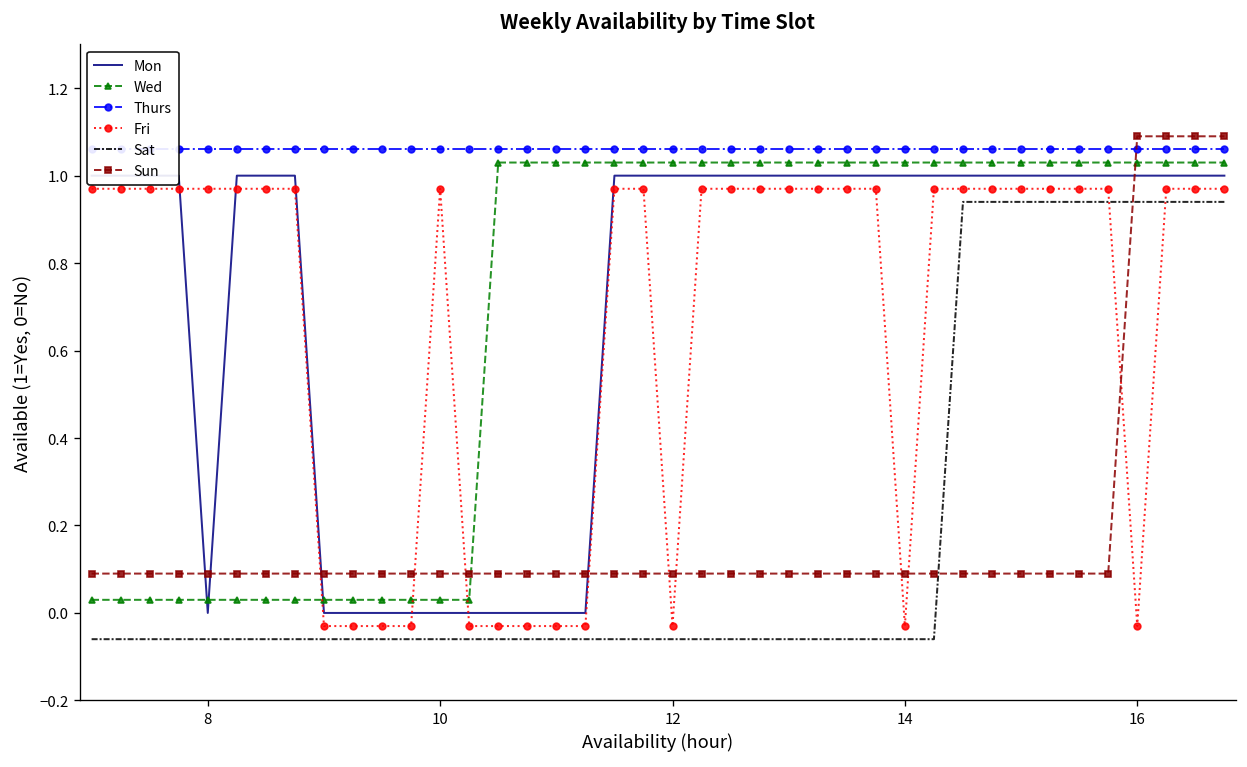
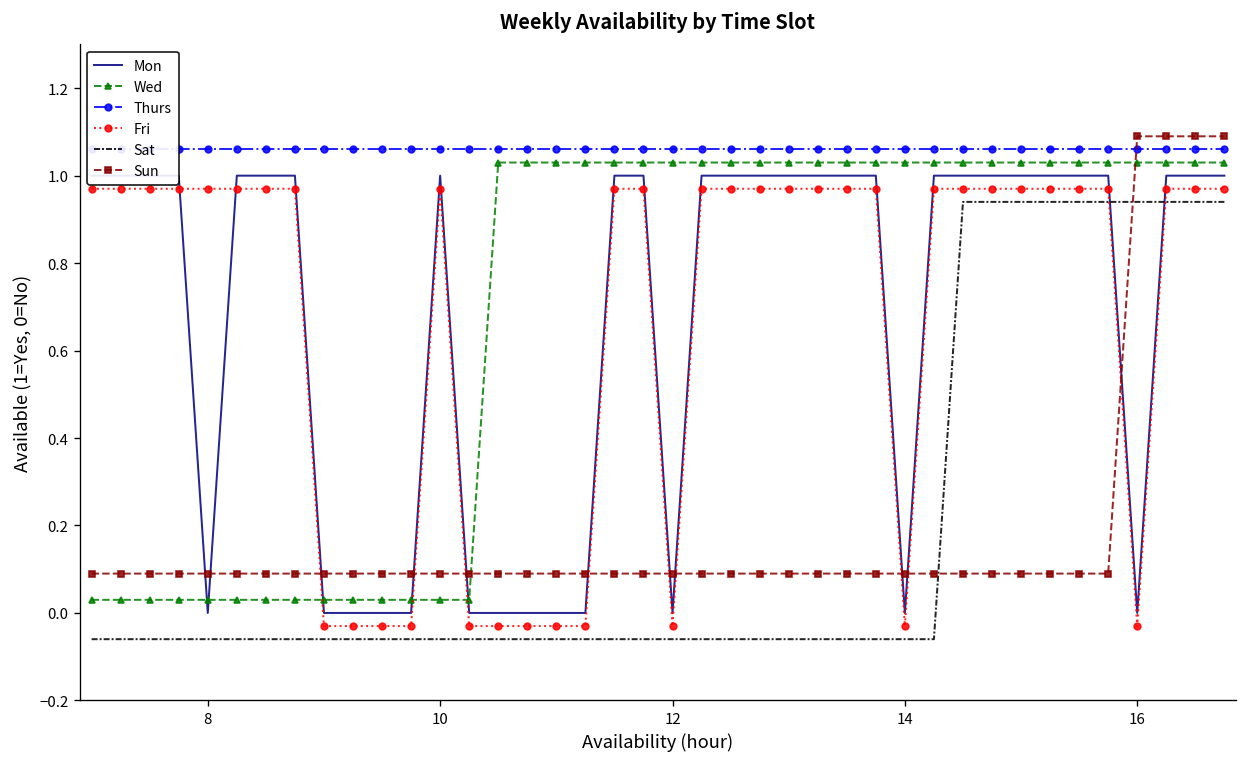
  {
    "Mon": {
      "8": 0,
-     "10": 0,
-     "12": 1,
-     "14": 1,
-     "16": 1
+     "10": 1,
+     "12": 0,
+     "14": 0,
+     "16": 0
    },
    "Wed": {
      "8": 0.03,
      "10": 0.03,
      "12": 1.03,
      "14": 1.03,
      "16": 1.03
    },
    "Thurs": {
      "8": 1.06,
      "10": 1.06,
      "12": 1.06,
      "14": 1.06,
      "16": 1.06
    },
    "Fri": {
      "8": 0.97,
      "10": 0.97,
      "12": -0.03,
      "14": -0.03,
      "16": -0.03
    },
    "Sat": {
      "8": -0.06,
      "10": -0.06,
      "12": -0.06,
      "14": -0.06,
      "16": 0.94
    },
    "Sun": {
      "8": 0.09,
      "10": 0.09,
      "12": 0.09,
      "14": 0.09,
      "16": 1.09
    }
  }
